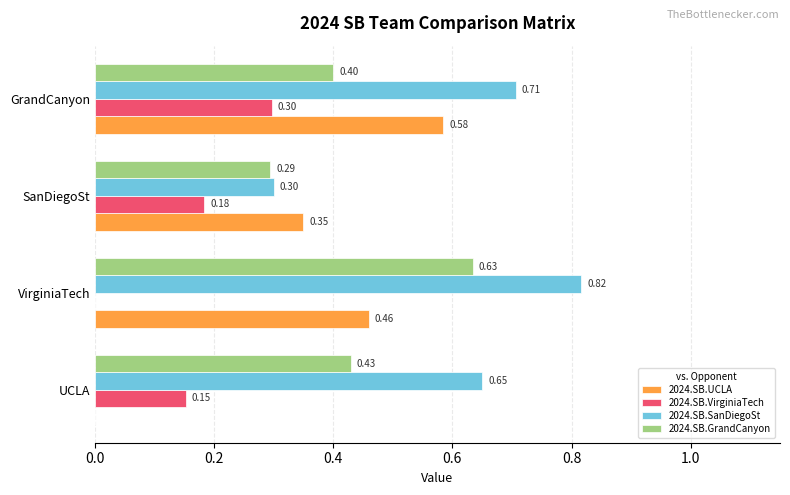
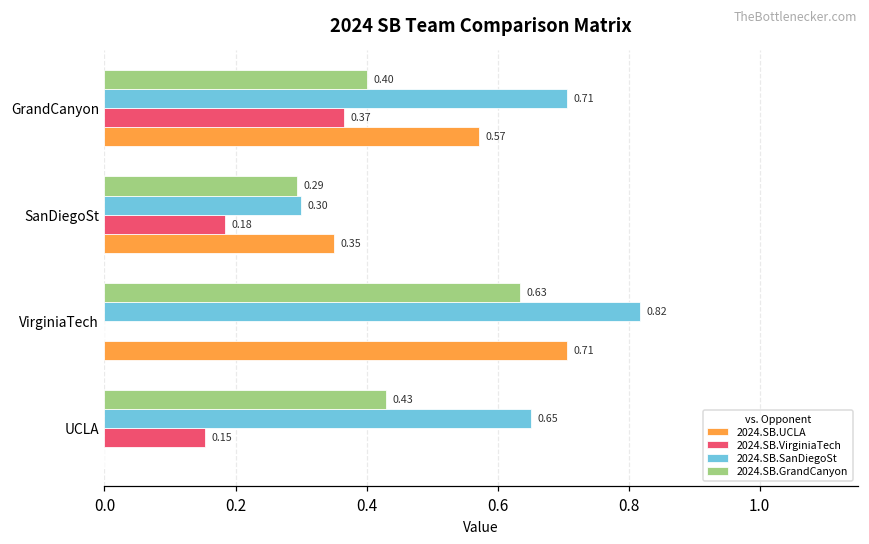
  {
    "2024.SB.UCLA": {
-     "GrandCanyon": 0.58,
+     "GrandCanyon": 0.57,
      "SanDiegoSt": 0.35,
-     "VirginiaTech": 0.46
+     "VirginiaTech": 0.71
    },
    "2024.SB.VirginiaTech": {
-     "GrandCanyon": 0.30,
+     "GrandCanyon": 0.37,
      "SanDiegoSt": 0.18,
      "UCLA": 0.15
    },
    "2024.SB.SanDiegoSt": {
      "GrandCanyon": 0.71,
      "SanDiegoSt": 0.30,
      "VirginiaTech": 0.82,
      "UCLA": 0.65
    },
    "2024.SB.GrandCanyon": {
      "GrandCanyon": 0.40,
      "SanDiegoSt": 0.29,
      "VirginiaTech": 0.63,
      "UCLA": 0.43
    }
  }
